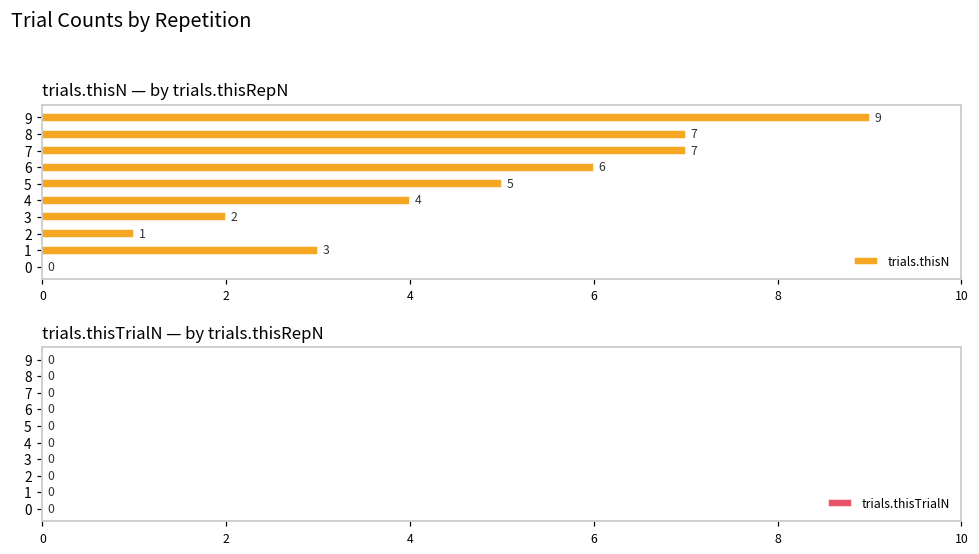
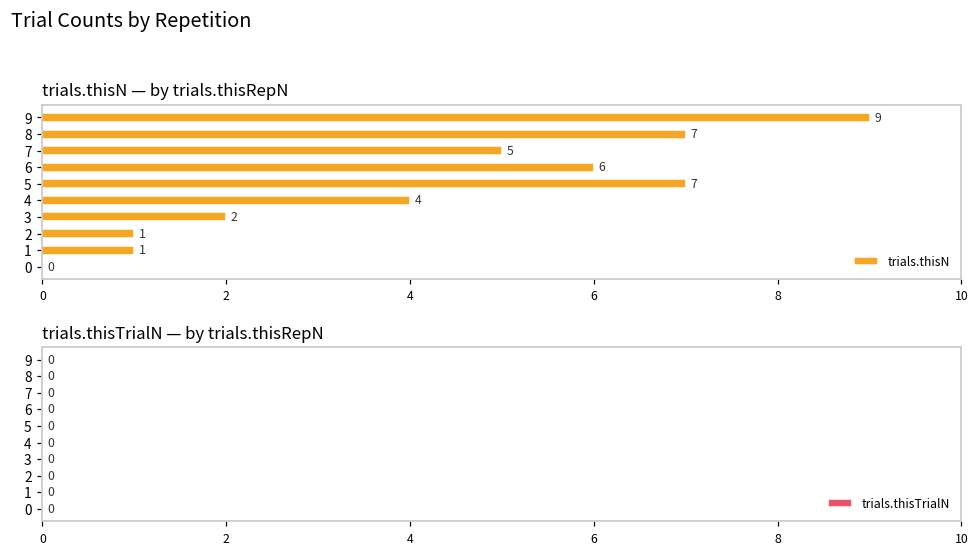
  {
    "trials.thisN — by trials.thisRepN": {
      "9": 9,
      "8": 7,
-     "7": 7,
+     "7": 5,
      "6": 6,
-     "5": 5,
+     "5": 7,
      "4": 4,
      "3": 2,
      "2": 1,
-     "1": 3,
+     "1": 1,
      "0": 0
    },
    "trials.thisTrialN — by trials.thisRepN": {
      "9": 0,
      "8": 0,
      "7": 0,
      "6": 0,
      "5": 0,
      "4": 0,
      "3": 0,
      "2": 0,
      "1": 0,
      "0": 0
    }
  }
